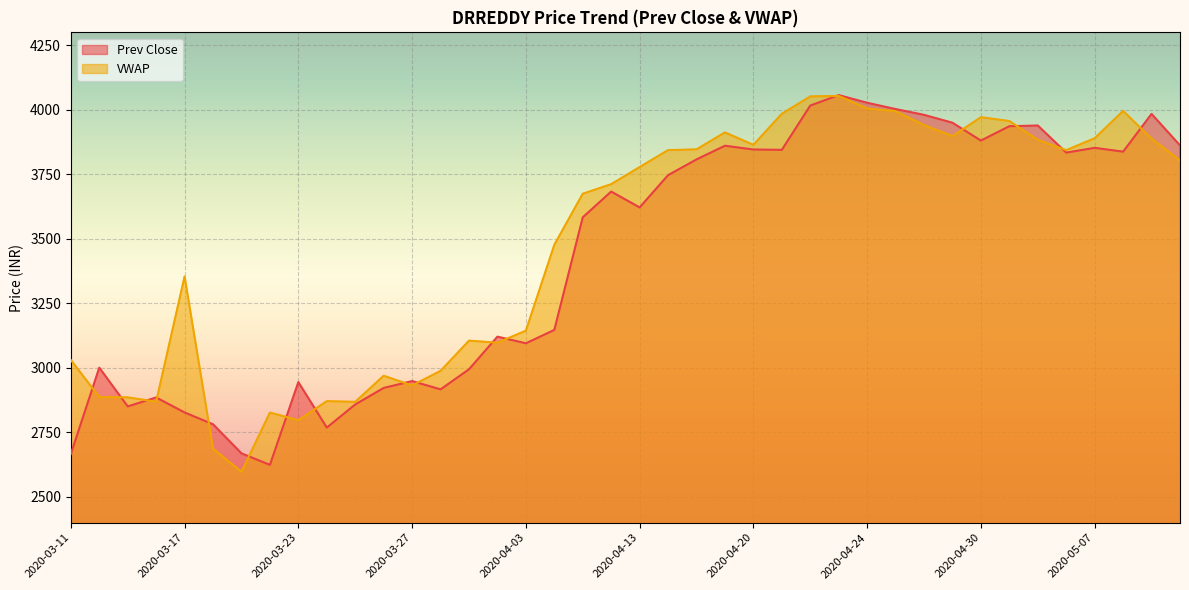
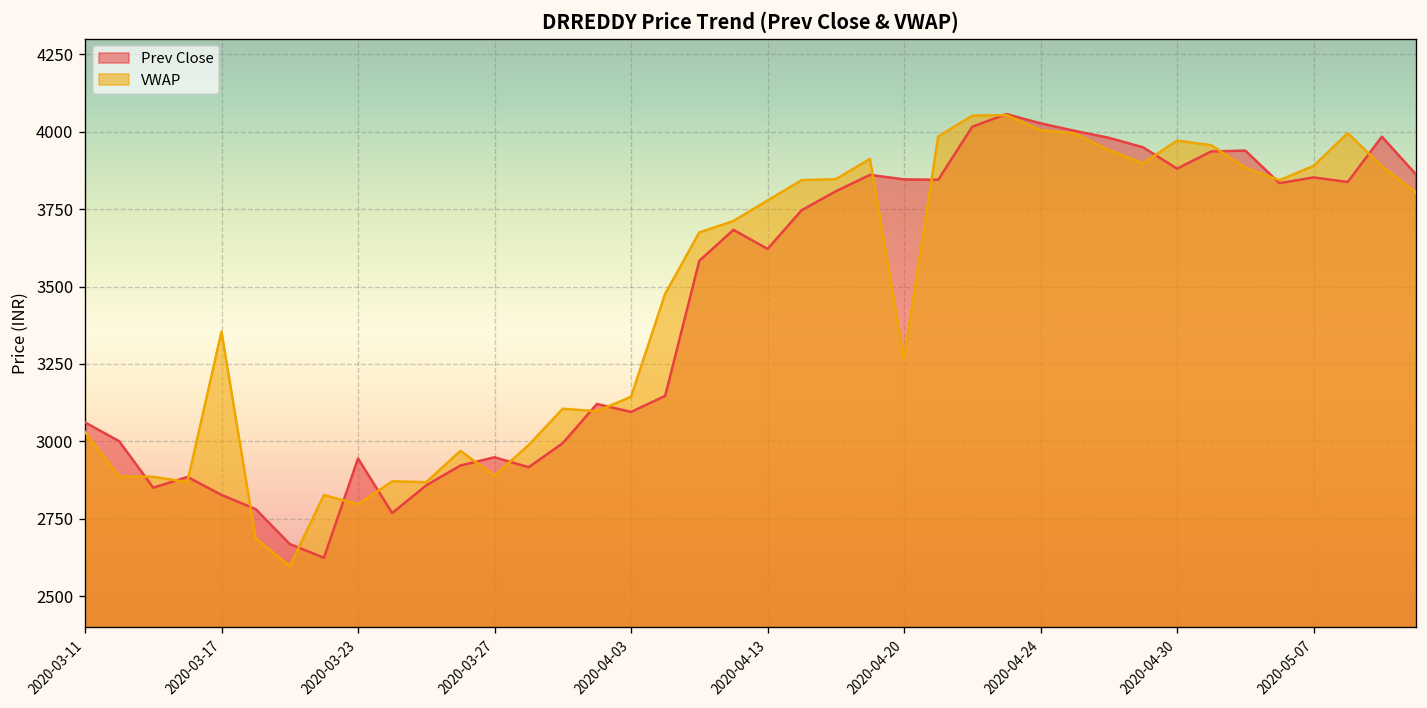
  {
    "Prev Close": {
-     "2020-03-11": 2670,
+     "2020-03-11": 3060,
      "2020-03-17": 2830,
      "2020-03-23": 2940,
      "2020-03-27": 2950,
      "2020-04-03": 3100,
      "2020-04-13": 3620,
      "2020-04-20": 3850,
      "2020-04-24": 4030,
      "2020-04-30": 3880,
      "2020-05-07": 3850
    },
    "VWAP": {
      "2020-03-11": 3030,
      "2020-03-17": 3350,
      "2020-03-23": 2800,
-     "2020-03-27": 2930,
+     "2020-03-27": 2890,
      "2020-04-03": 3140,
      "2020-04-13": 3780,
-     "2020-04-20": 3860,
+     "2020-04-20": 3270,
      "2020-04-24": 4010,
      "2020-04-30": 3970,
      "2020-05-07": 3890
    }
  }
